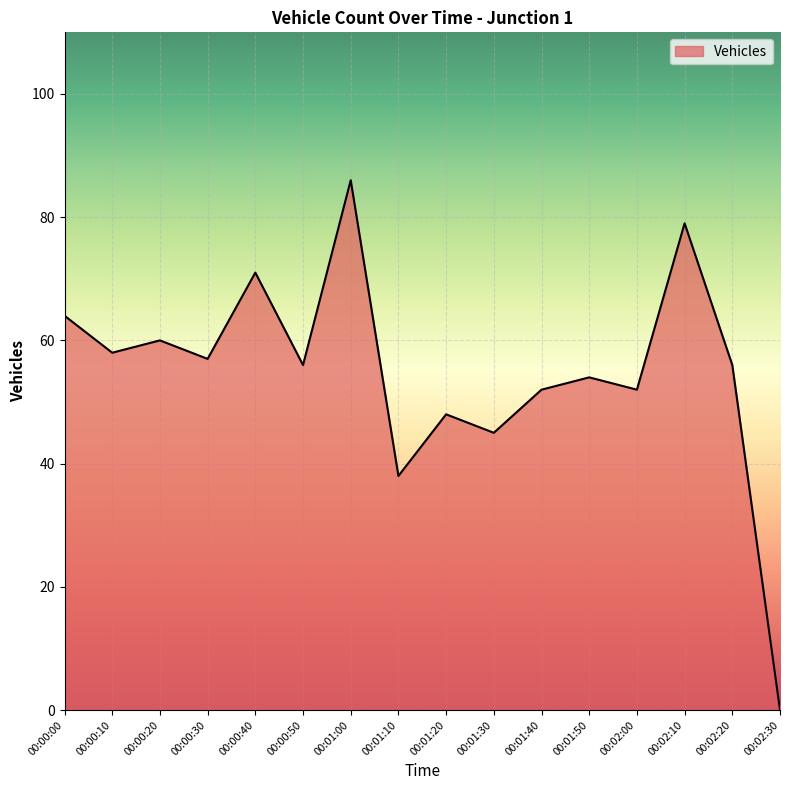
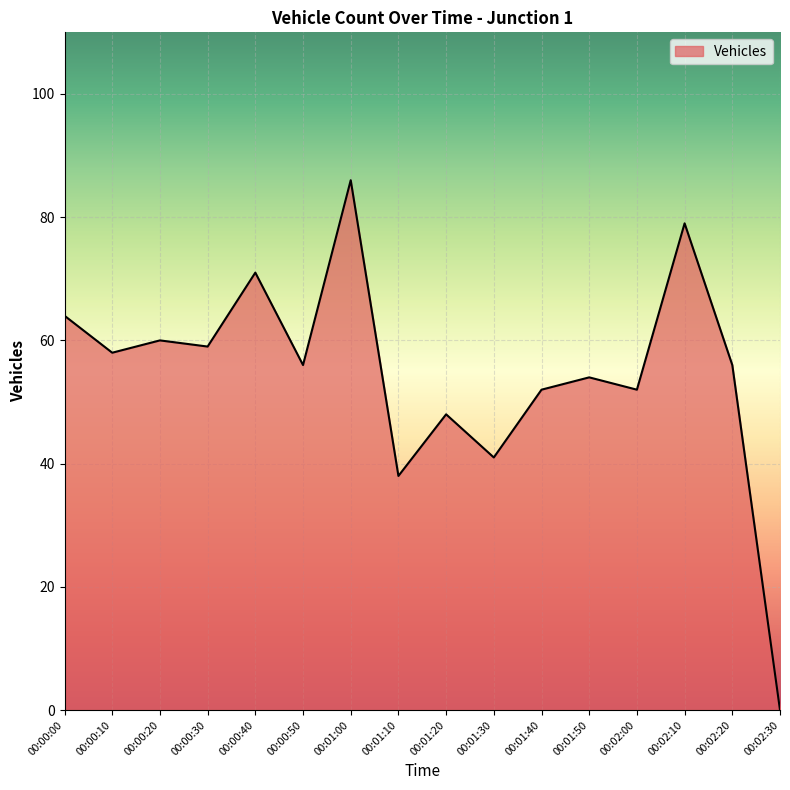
  {
    "00:00:00": 64,
    "00:00:10": 58,
    "00:00:20": 60,
-   "00:00:30": 57,
+   "00:00:30": 59,
    "00:00:40": 71,
    "00:00:50": 56,
    "00:01:00": 86,
    "00:01:10": 38,
    "00:01:20": 48,
-   "00:01:30": 45,
+   "00:01:30": 41,
    "00:01:40": 52,
    "00:01:50": 54,
    "00:02:00": 52,
    "00:02:10": 79,
    "00:02:20": 56,
    "00:02:30": 0
  }
